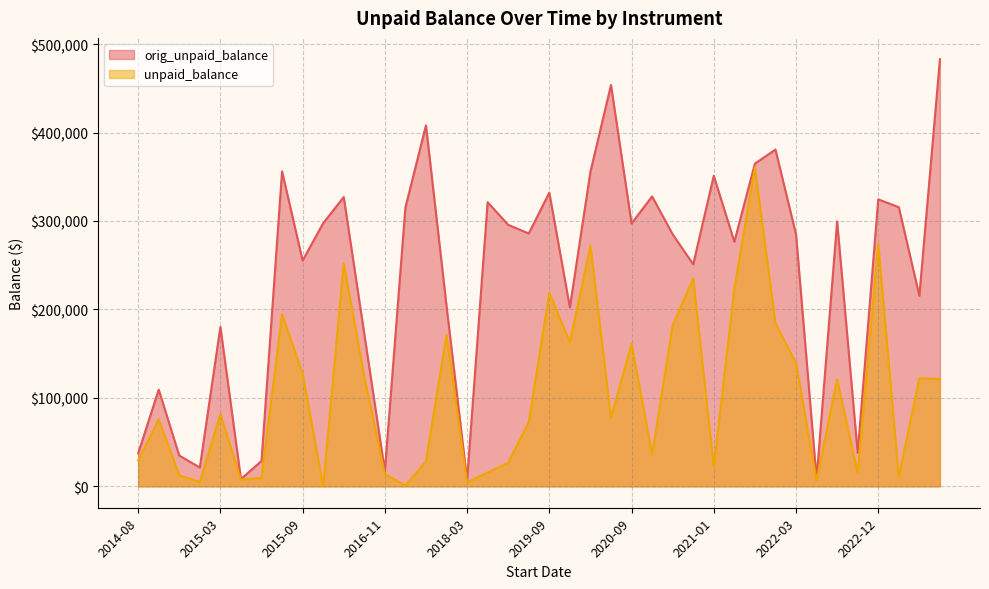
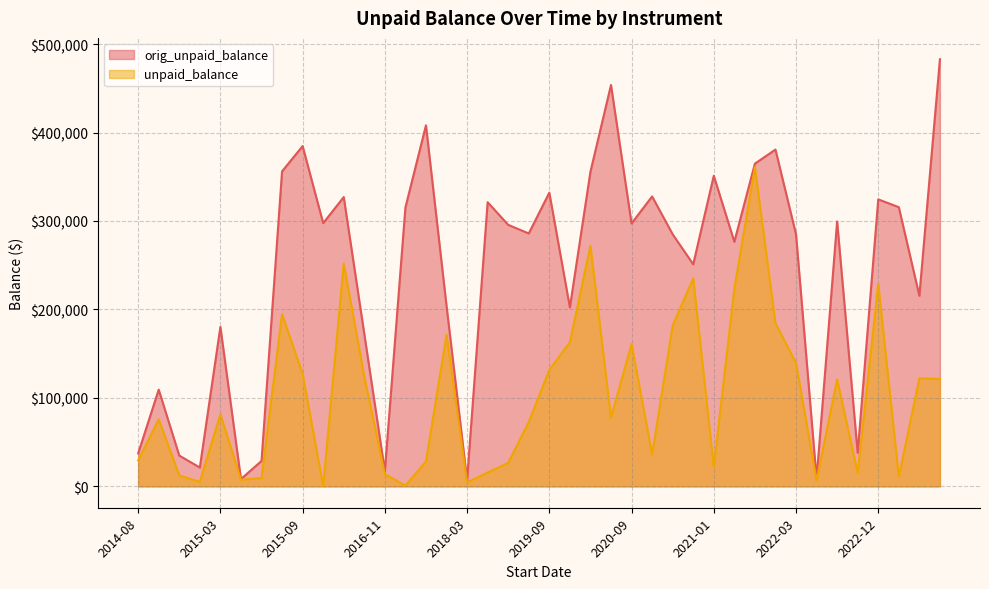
  {
    "orig_unpaid_balance": {
      "2014-08": "$40,000",
      "2015-03": "$180,000",
-     "2015-09": "$260,000",
+     "2015-09": "$380,000",
      "2016-11": "$20,000",
      "2019-09": "$330,000",
      "2020-09": "$300,000",
      "2021-01": "$350,000",
      "2022-03": "$280,000",
      "2022-12": "$320,000"
    },
    "unpaid_balance": {
      "2014-08": "$30,000",
      "2015-03": "$80,000",
      "2015-09": "$130,000",
      "2016-11": "$10,000",
-     "2019-09": "$220,000",
+     "2019-09": "$130,000",
      "2020-09": "$160,000",
      "2021-01": "$20,000",
      "2022-03": "$140,000",
-     "2022-12": "$270,000"
+     "2022-12": "$230,000"
    }
  }
